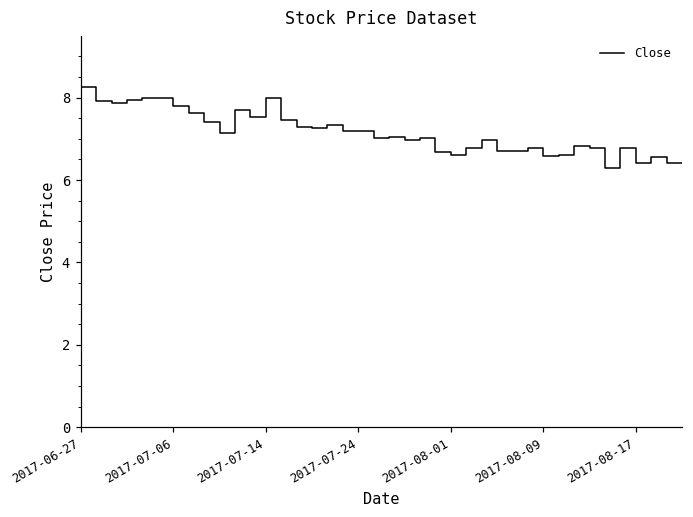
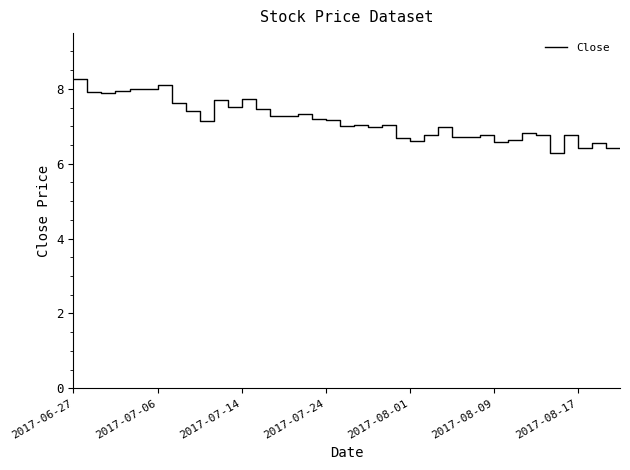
  {
    "2017-06-27": 8.3,
-   "2017-07-06": 7.8,
-   "2017-07-14": 8.0,
+   "2017-07-06": 8.1,
+   "2017-07-14": 7.7,
    "2017-07-24": 7.2,
    "2017-08-01": 6.6,
    "2017-08-09": 6.6,
    "2017-08-17": 6.4
  }
